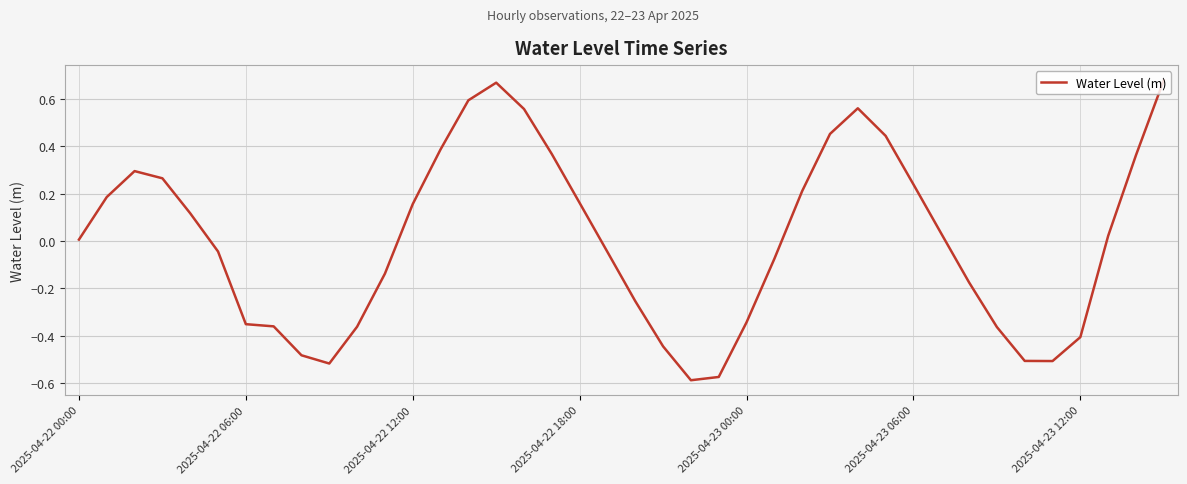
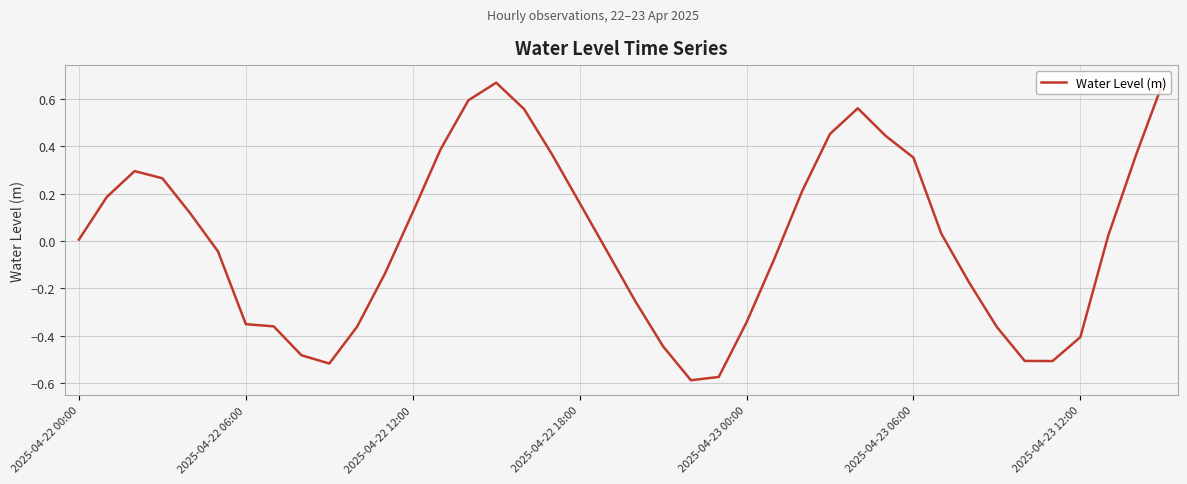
  {
    "2025-04-22 00:00": 0.01,
    "2025-04-22 06:00": -0.35,
-   "2025-04-22 12:00": 0.16,
+   "2025-04-22 12:00": 0.12,
    "2025-04-22 18:00": 0.16,
    "2025-04-23 00:00": -0.34,
-   "2025-04-23 06:00": 0.24,
+   "2025-04-23 06:00": 0.35,
    "2025-04-23 12:00": -0.41
  }
